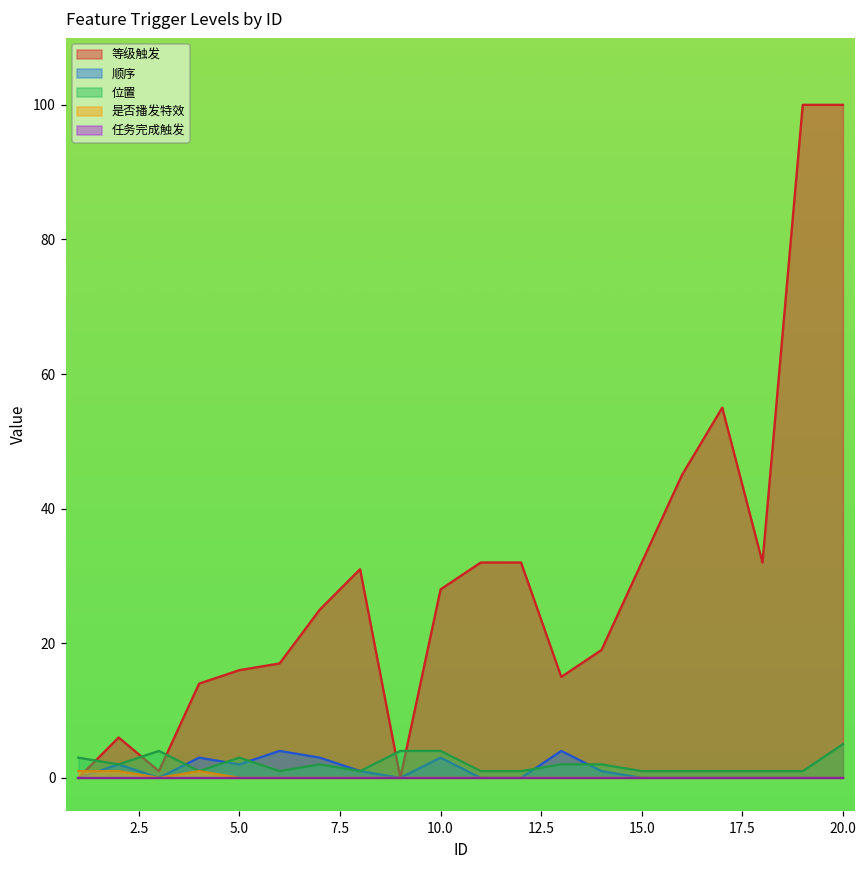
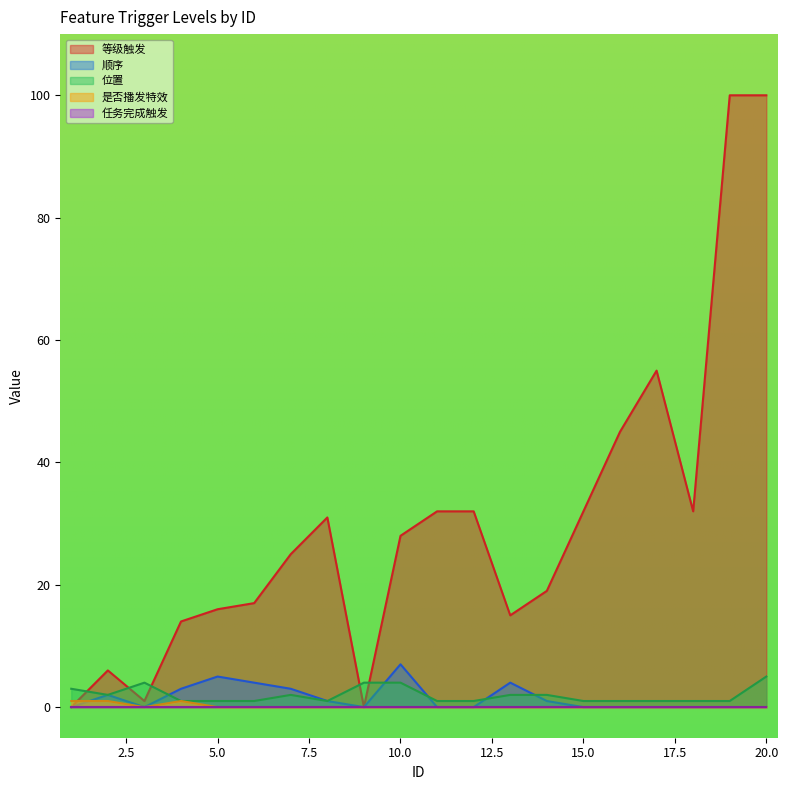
  {
    "等级触发": {
      "5.0": 16,
      "10.0": 28,
      "15.0": 32,
      "20.0": 100
    },
    "顺序": {
-     "5.0": 2,
-     "10.0": 3
+     "5.0": 5,
+     "10.0": 7
    },
    "位置": {
-     "5.0": 3,
+     "5.0": 1,
      "10.0": 4,
      "15.0": 1,
      "20.0": 5
    }
  }
